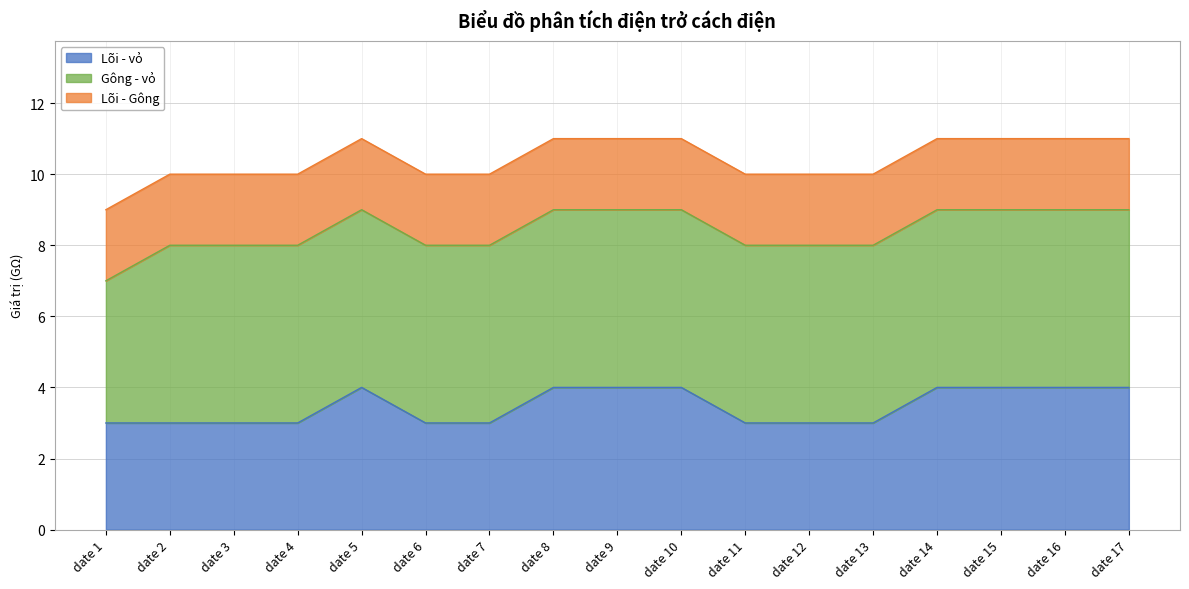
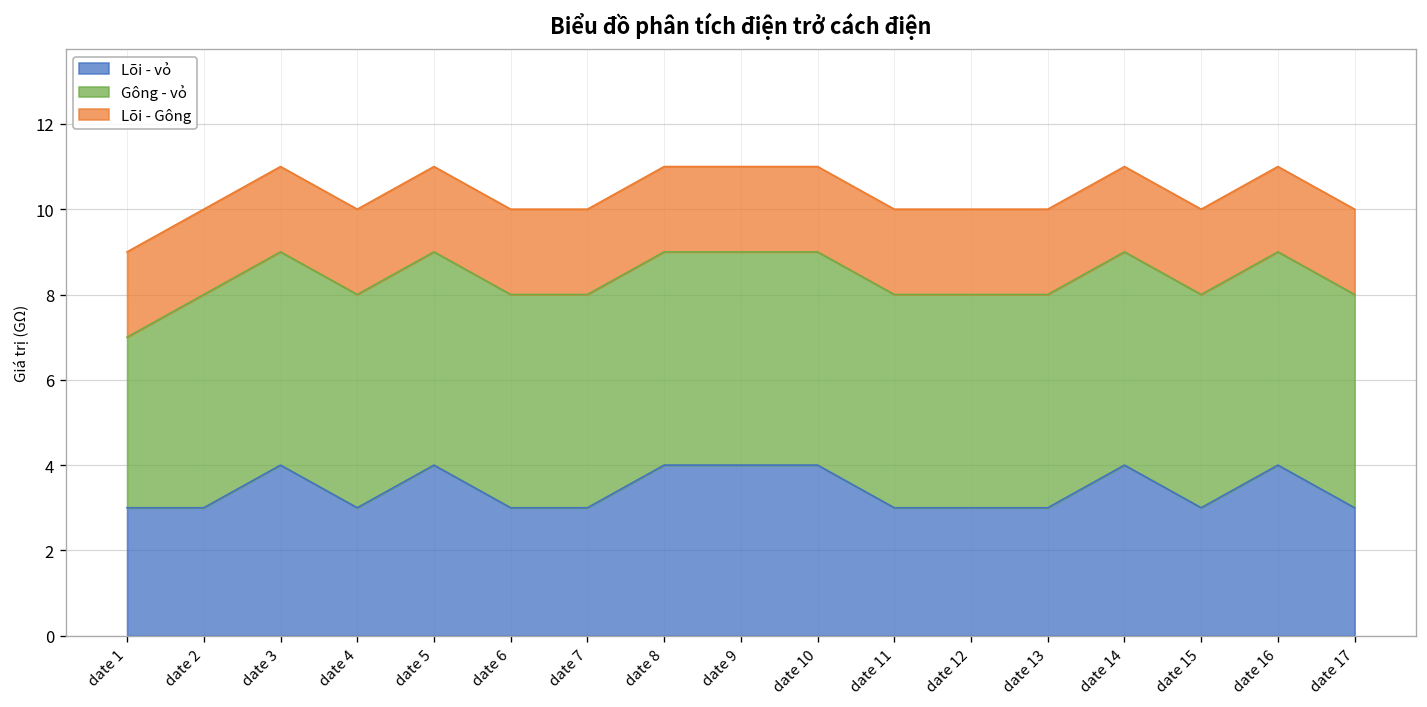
  {
    "Lõi - vỏ": {
      "date 1": 3,
      "date 2": 3,
-     "date 3": 3,
+     "date 3": 4,
      "date 4": 3,
      "date 5": 4,
      "date 6": 3,
      "date 7": 3,
      "date 8": 4,
      "date 9": 4,
      "date 10": 4,
      "date 11": 3,
      "date 12": 3,
      "date 13": 3,
      "date 14": 4,
-     "date 15": 4,
+     "date 15": 3,
      "date 16": 4,
-     "date 17": 4
+     "date 17": 3
    },
    "Gông - vỏ": {
      "date 1": 4,
      "date 2": 5,
      "date 3": 5,
      "date 4": 5,
      "date 5": 5,
      "date 6": 5,
      "date 7": 5,
      "date 8": 5,
      "date 9": 5,
      "date 10": 5,
      "date 11": 5,
      "date 12": 5,
      "date 13": 5,
      "date 14": 5,
      "date 15": 5,
      "date 16": 5,
      "date 17": 5
    },
    "Lõi - Gông": {
      "date 1": 2,
      "date 2": 2,
      "date 3": 2,
      "date 4": 2,
      "date 5": 2,
      "date 6": 2,
      "date 7": 2,
      "date 8": 2,
      "date 9": 2,
      "date 10": 2,
      "date 11": 2,
      "date 12": 2,
      "date 13": 2,
      "date 14": 2,
      "date 15": 2,
      "date 16": 2,
      "date 17": 2
    }
  }
